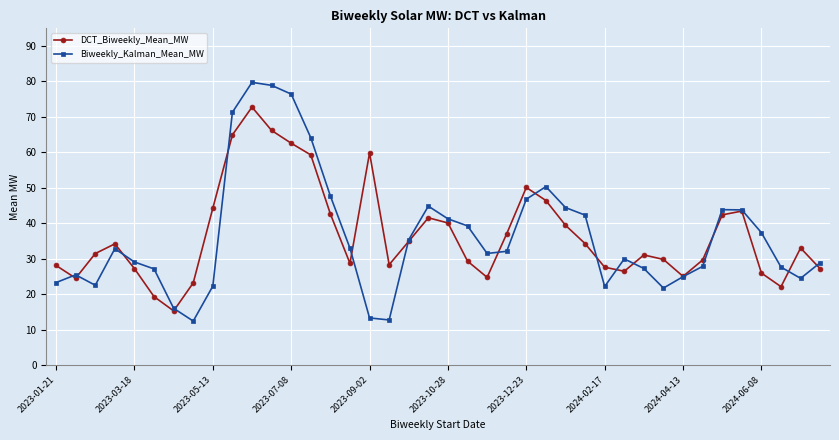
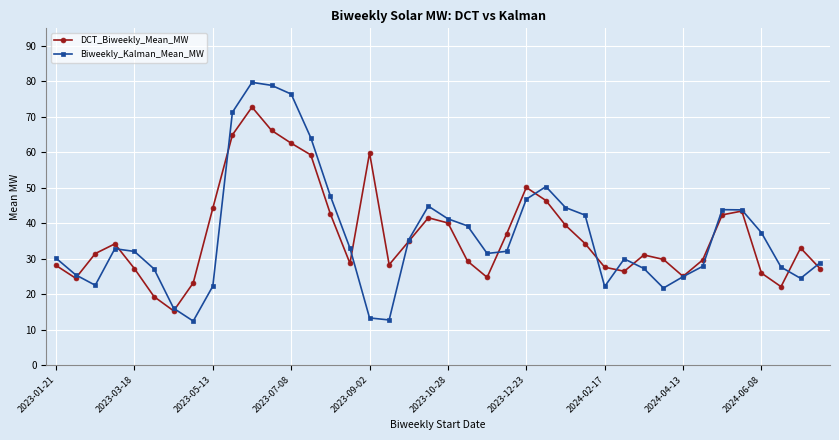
  {
    "DCT_Biweekly_Mean_MW": {
      "2023-01-21": 28,
      "2023-03-18": 27,
      "2023-05-13": 44,
      "2023-07-08": 63,
      "2023-09-02": 60,
      "2023-10-28": 40,
      "2023-12-23": 50,
      "2024-02-17": 28,
      "2024-06-08": 26
    },
    "Biweekly_Kalman_Mean_MW": {
-     "2023-01-21": 23,
-     "2023-03-18": 29,
+     "2023-01-21": 30,
+     "2023-03-18": 32,
      "2023-05-13": 22,
      "2023-07-08": 76,
      "2023-09-02": 13,
      "2023-10-28": 41,
      "2023-12-23": 47,
      "2024-02-17": 22,
      "2024-06-08": 37
    }
  }
